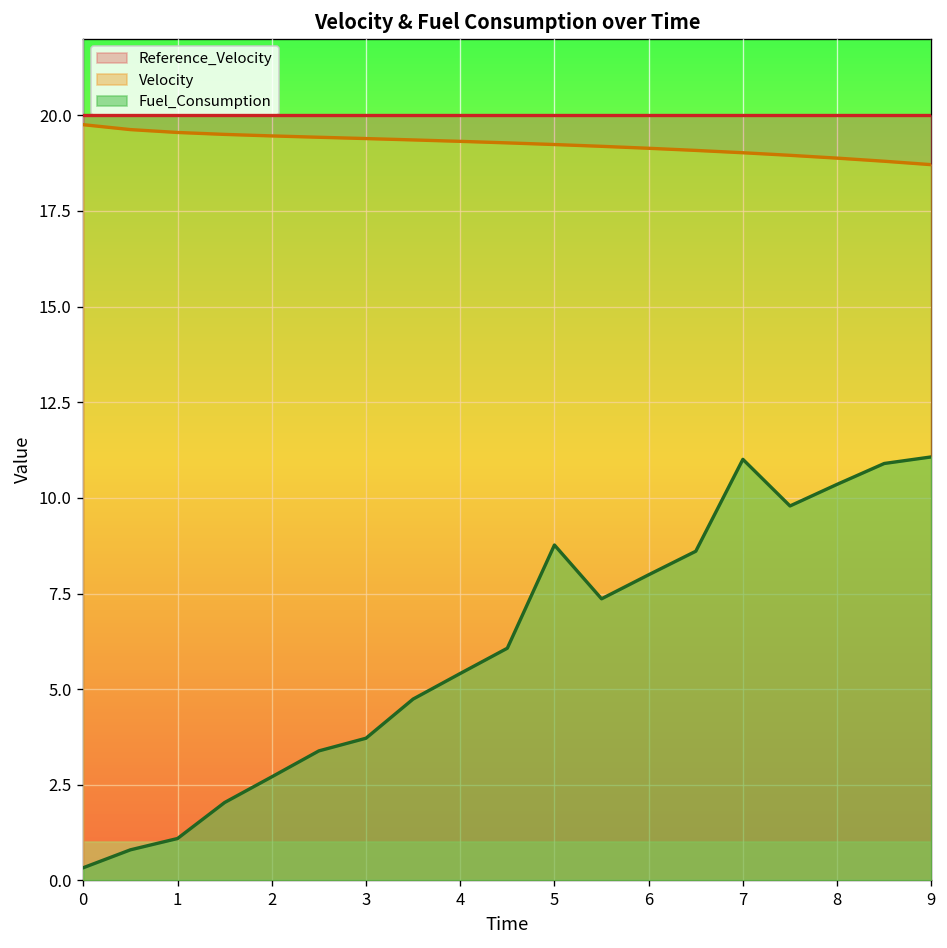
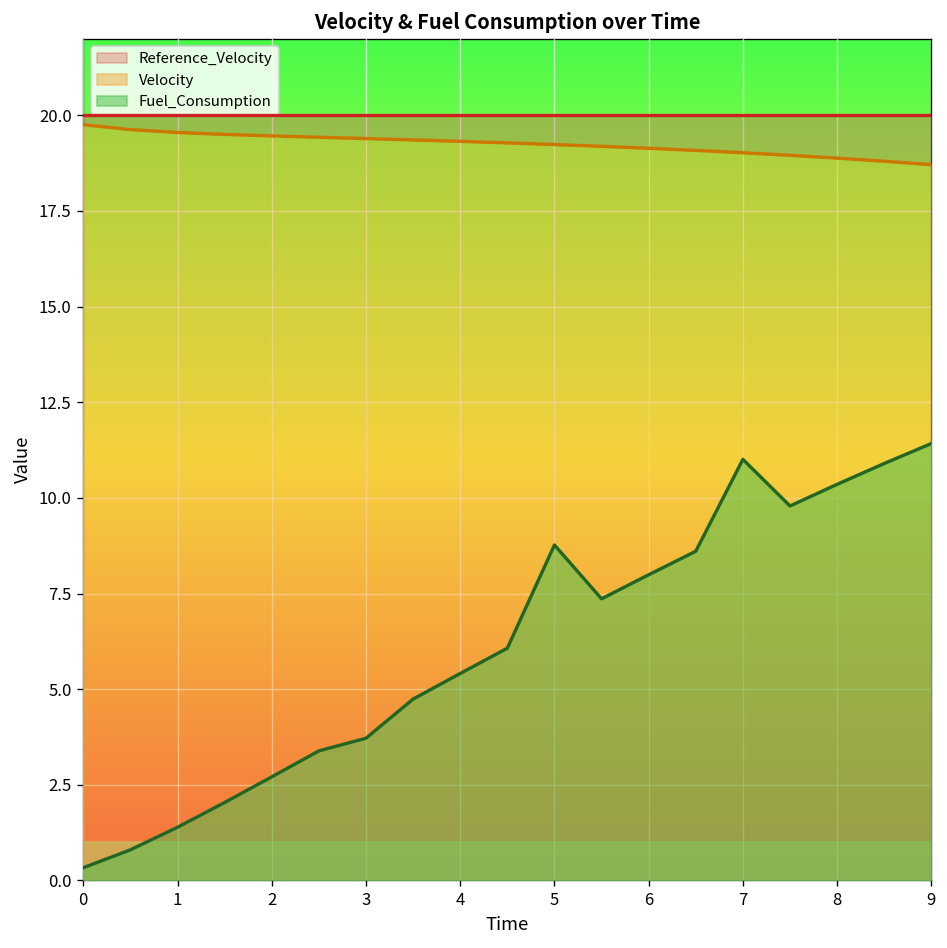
  {
    "Fuel_Consumption": {
-     "1": 1.1,
+     "1": 1.4,
      "2": 2.7,
      "3": 3.7,
      "4": 5.4,
      "5": 8.8,
      "6": 8.0,
      "7": 11.0,
      "8": 10.4,
-     "9": 11.1
+     "9": 11.4
    }
  }
